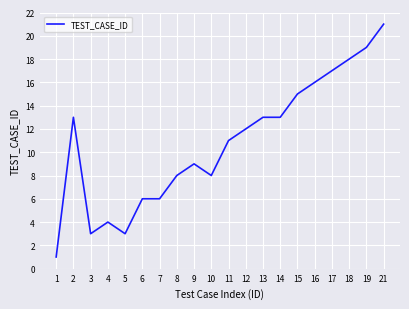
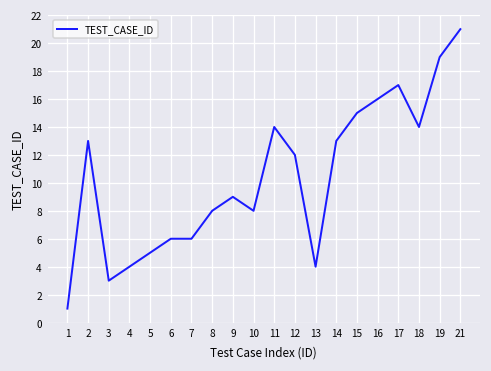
  {
    "1": 1,
    "2": 13,
    "3": 3,
    "4": 4,
-   "5": 3,
+   "5": 5,
    "6": 6,
    "7": 6,
    "8": 8,
    "9": 9,
    "10": 8,
-   "11": 11,
+   "11": 14,
    "12": 12,
-   "13": 13,
+   "13": 4,
    "14": 13,
    "15": 15,
    "16": 16,
    "17": 17,
-   "18": 18,
+   "18": 14,
    "19": 19,
    "21": 21
  }
